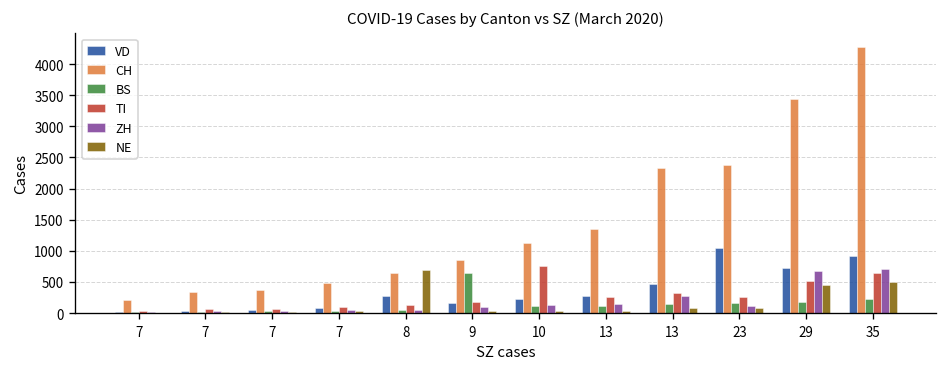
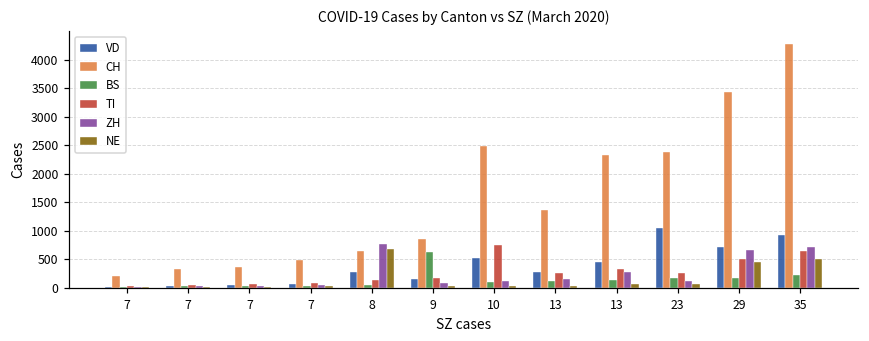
  {
    "VD": {
      "8": 300,
      "9": 200,
-     "10": 200,
+     "10": 500,
      "23": 1000,
      "29": 700,
      "35": 900
    },
    "CH": {
      "8": 600,
      "9": 900,
-     "10": 1100,
+     "10": 2500,
      "23": 2400,
      "29": 3400,
      "35": 4300
    },
    "BS": {
      "8": 0,
      "9": 600,
      "10": 100,
      "23": 200,
      "29": 200,
      "35": 200
    },
    "TI": {
      "8": 100,
      "9": 200,
      "10": 800,
      "23": 300,
      "29": 500,
      "35": 600
    },
    "ZH": {
-     "8": 100,
+     "8": 800,
      "9": 100,
      "10": 100,
      "23": 100,
      "29": 700,
      "35": 700
    },
    "NE": {
      "8": 700,
      "23": 100,
      "29": 400,
      "35": 500
    }
  }
